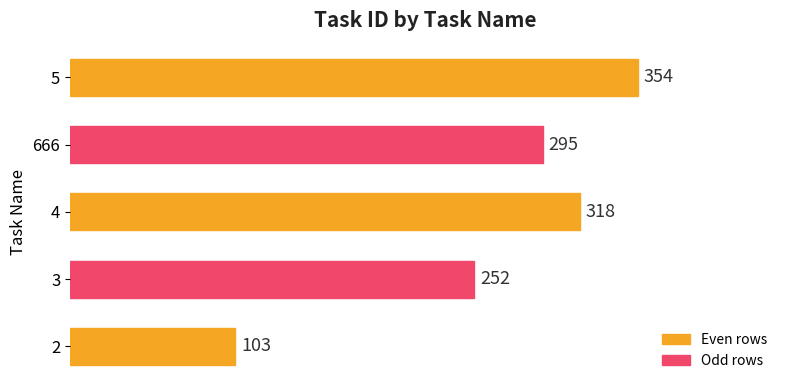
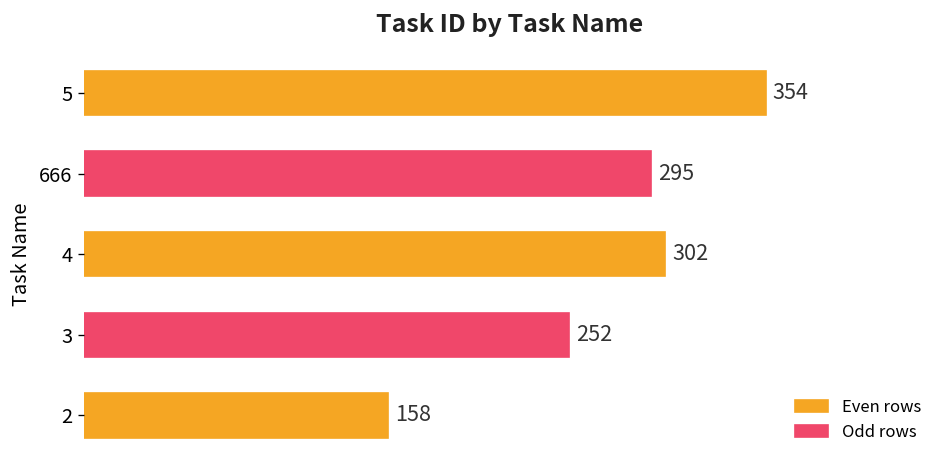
  {
    "5": 354,
    "666": 295,
-   "4": 318,
+   "4": 302,
    "3": 252,
-   "2": 103
+   "2": 158
  }
